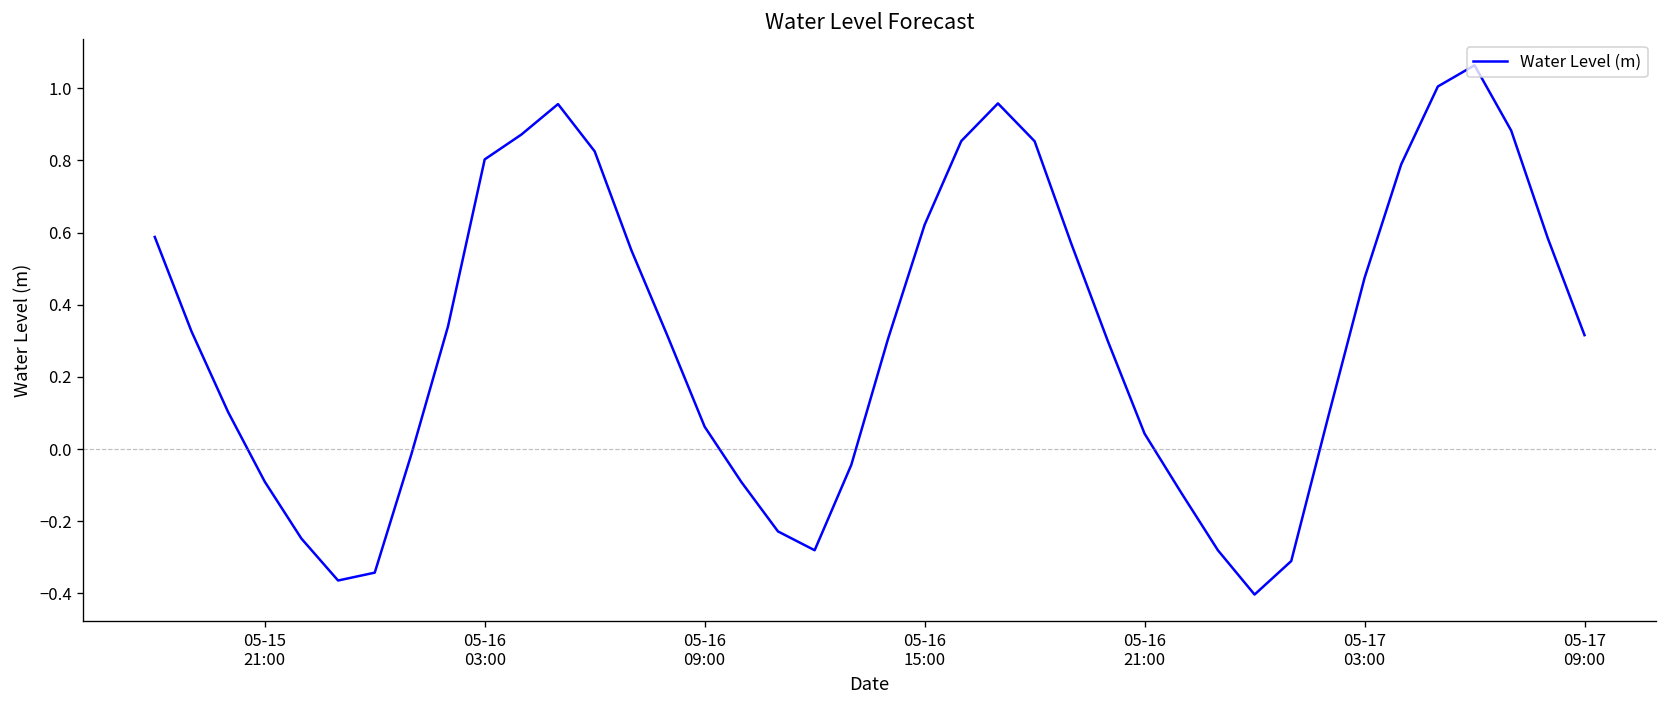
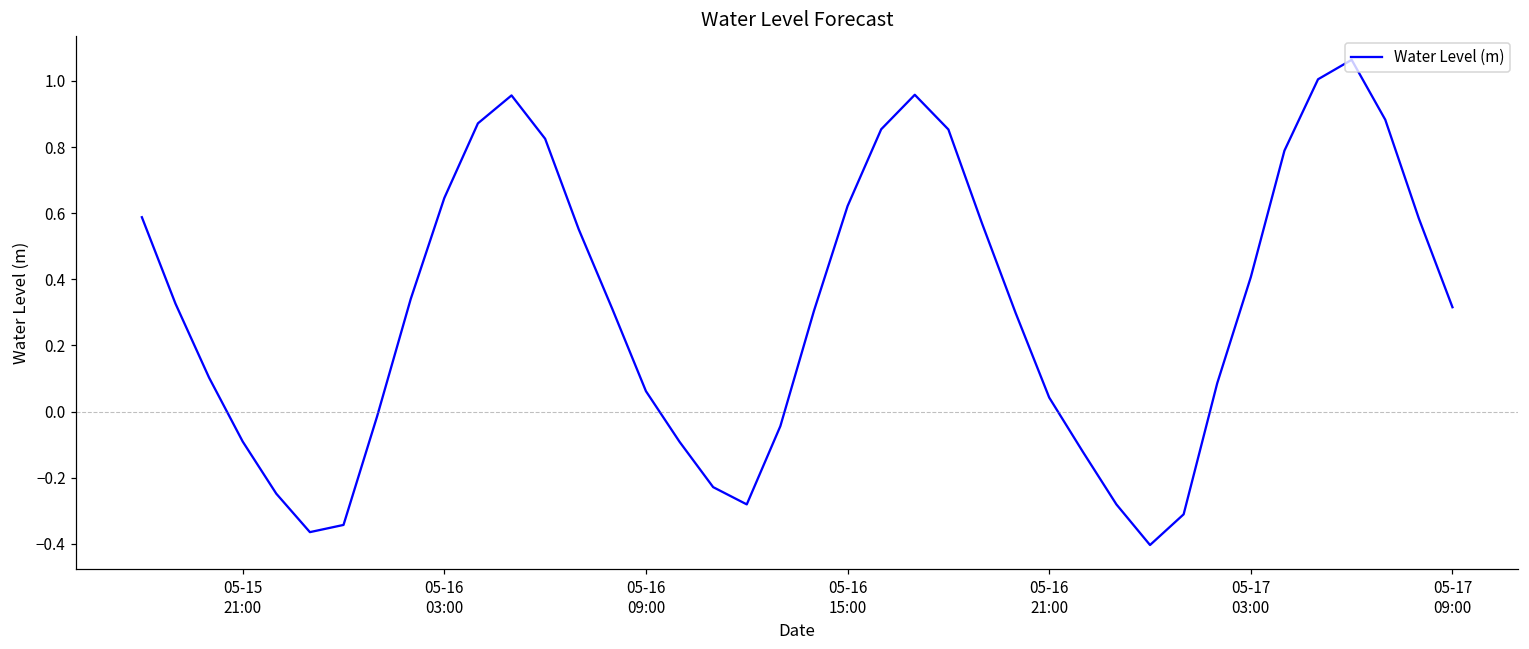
  {
    "05-15 21:00": -0.09,
-   "05-16 03:00": 0.80,
+   "05-16 03:00": 0.65,
    "05-16 09:00": 0.06,
    "05-16 15:00": 0.62,
    "05-16 21:00": 0.04,
-   "05-17 03:00": 0.47,
+   "05-17 03:00": 0.41,
    "05-17 09:00": 0.32
  }
